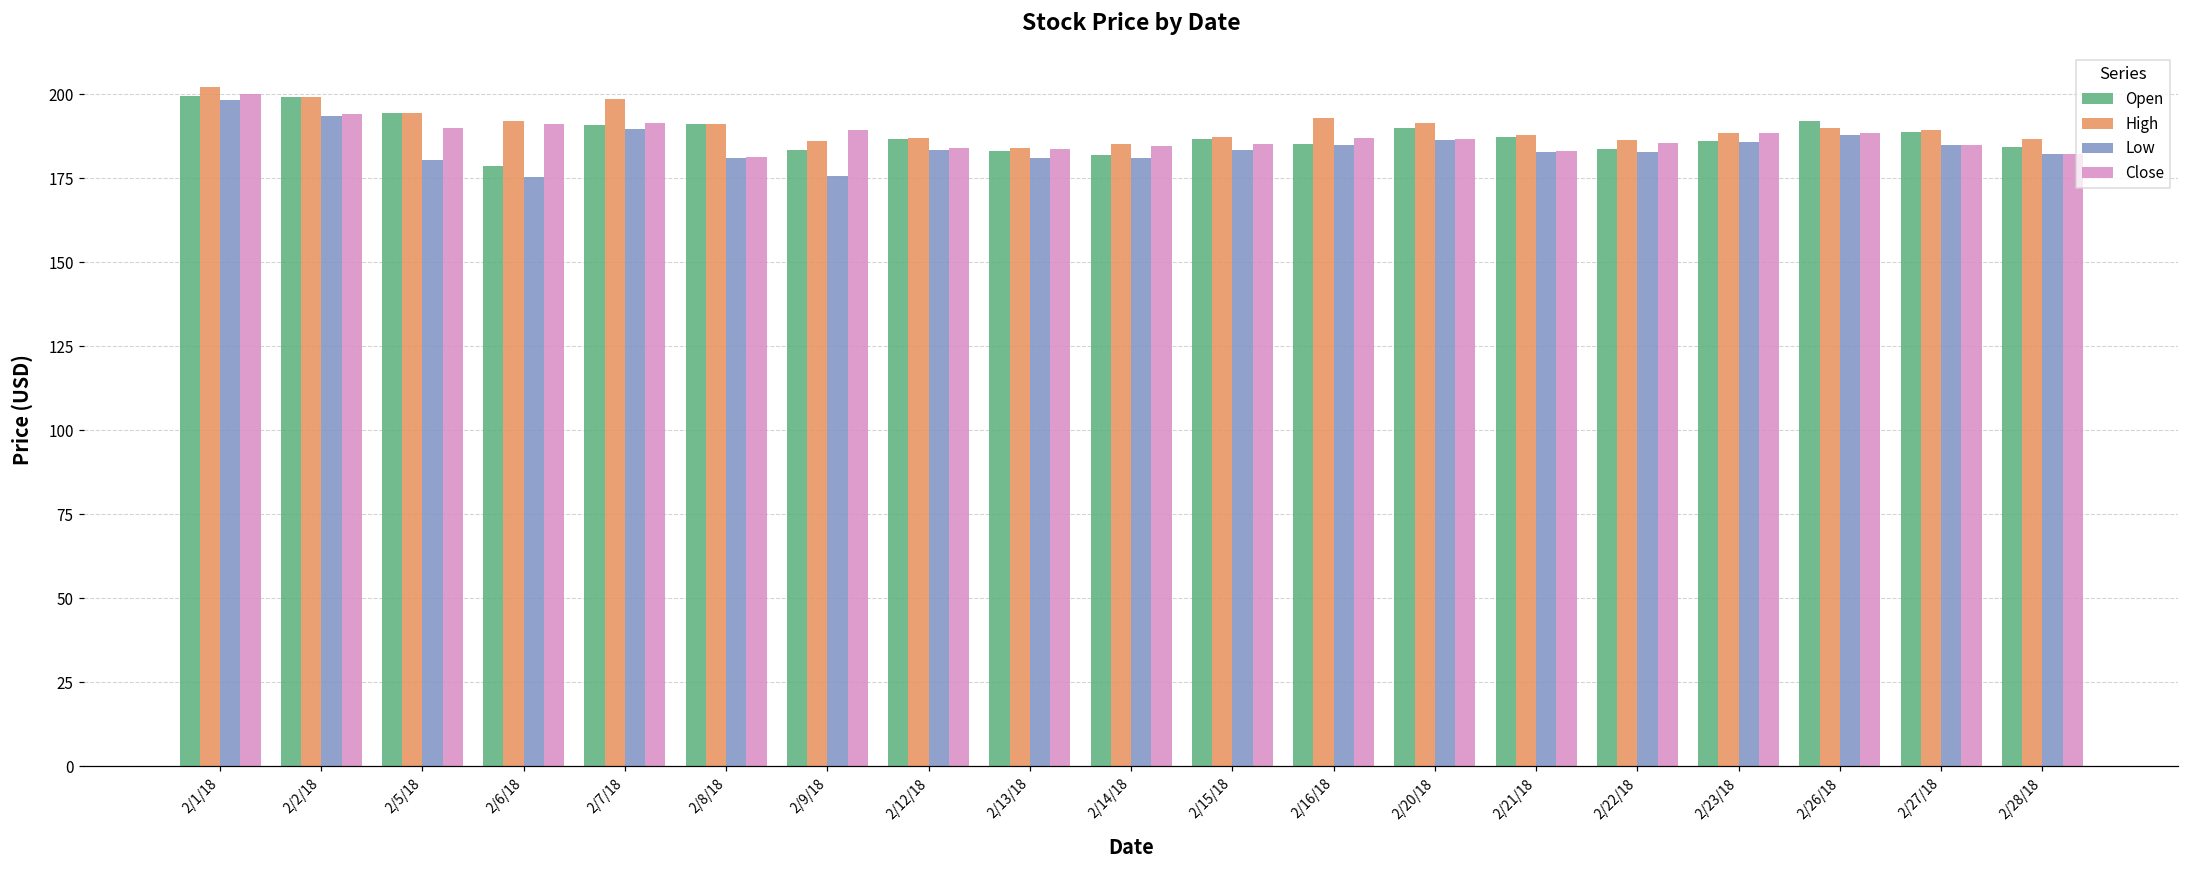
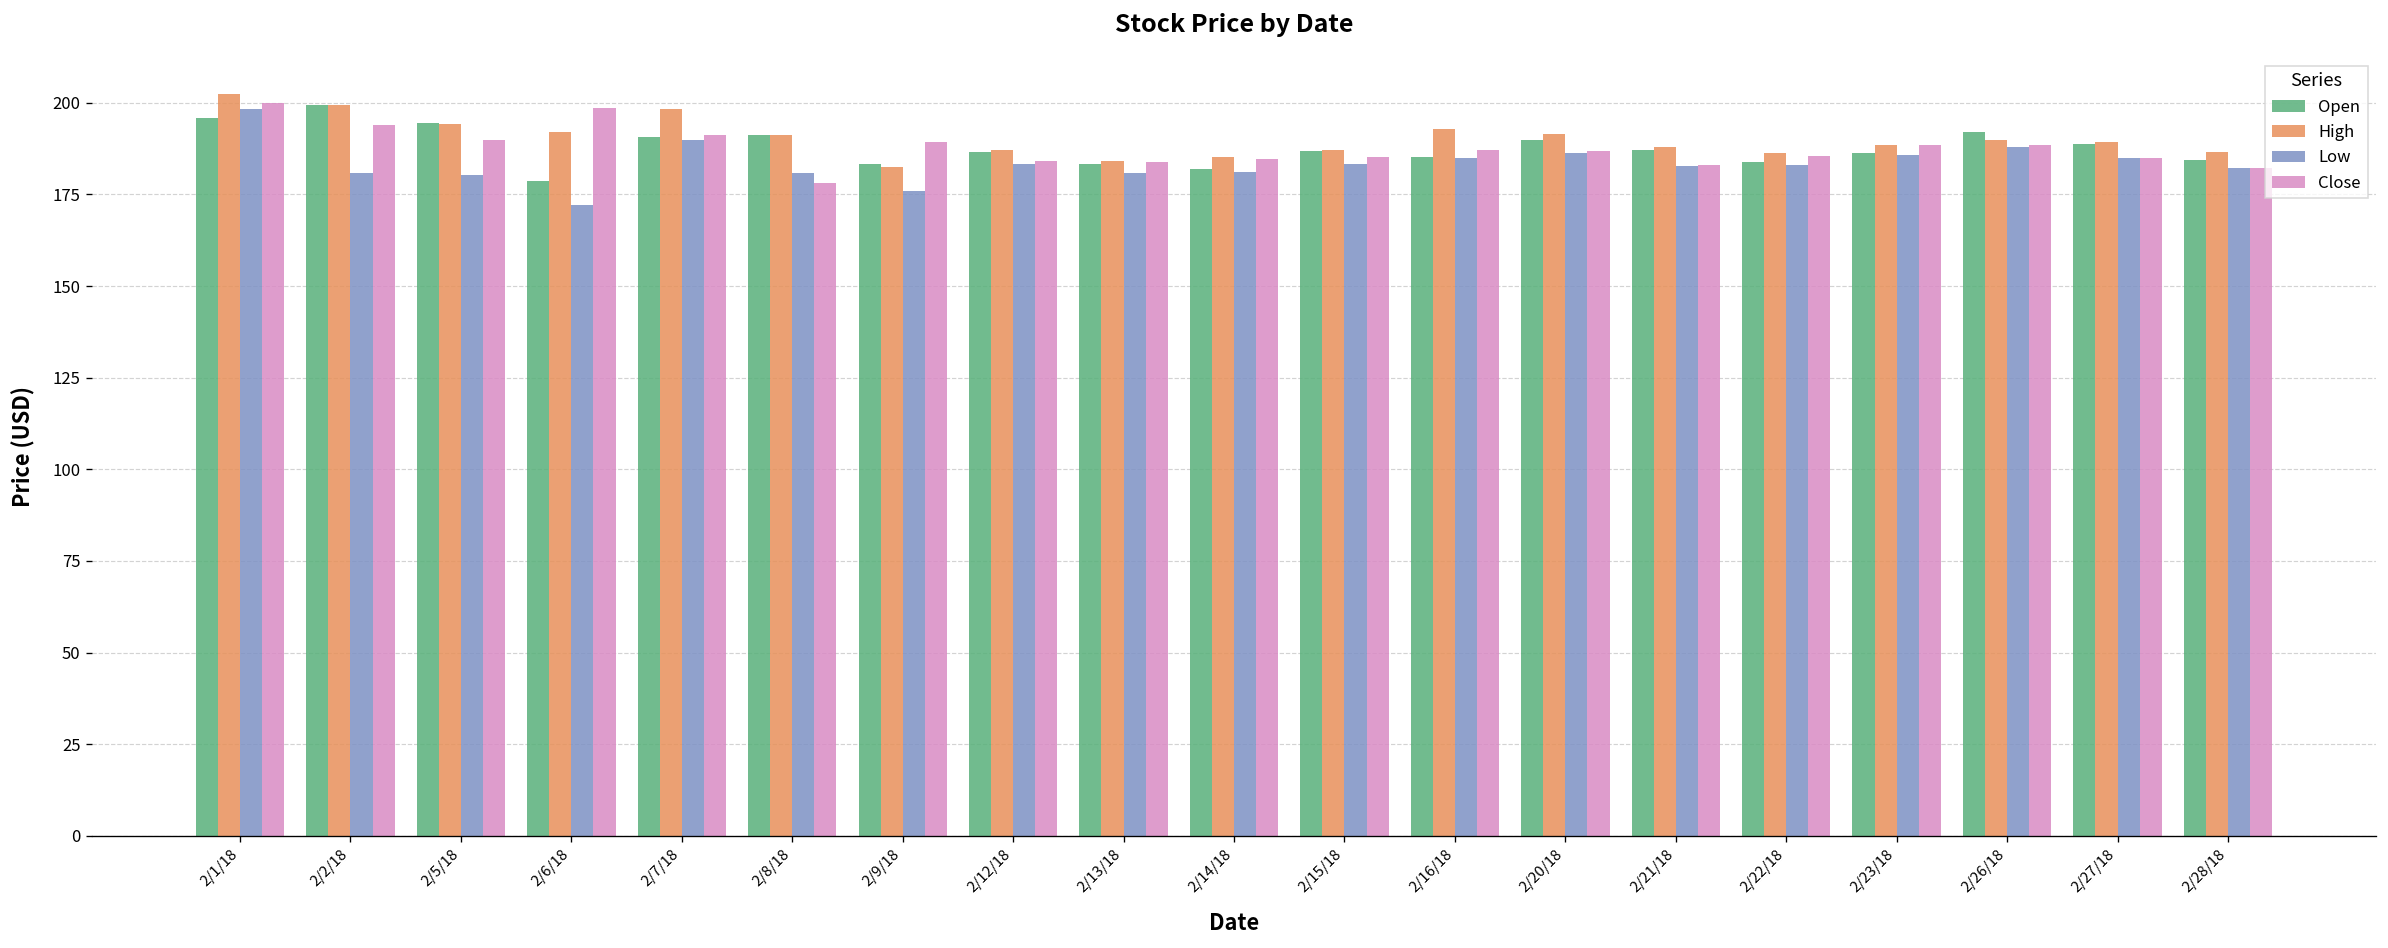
  {
    "Open": {
-     "2/1/18": 199,
+     "2/1/18": 196,
      "2/2/18": 199,
      "2/5/18": 194,
      "2/6/18": 179,
      "2/7/18": 191,
      "2/8/18": 191,
      "2/9/18": 183,
      "2/12/18": 187,
      "2/13/18": 183,
      "2/14/18": 182,
      "2/15/18": 187,
      "2/16/18": 185,
      "2/20/18": 190,
      "2/21/18": 187,
      "2/22/18": 184,
      "2/23/18": 186,
      "2/26/18": 192,
      "2/27/18": 189,
      "2/28/18": 184
    },
    "High": {
      "2/1/18": 202,
      "2/2/18": 199,
      "2/5/18": 194,
      "2/6/18": 192,
      "2/7/18": 198,
      "2/8/18": 191,
-     "2/9/18": 186,
+     "2/9/18": 183,
      "2/12/18": 187,
      "2/13/18": 184,
      "2/14/18": 185,
      "2/15/18": 187,
      "2/16/18": 193,
      "2/20/18": 191,
      "2/21/18": 188,
      "2/22/18": 186,
      "2/23/18": 188,
      "2/26/18": 190,
      "2/27/18": 189,
      "2/28/18": 187
    },
    "Low": {
      "2/1/18": 198,
-     "2/2/18": 193,
+     "2/2/18": 181,
      "2/5/18": 180,
-     "2/6/18": 175,
+     "2/6/18": 172,
      "2/7/18": 190,
      "2/8/18": 181,
      "2/9/18": 176,
      "2/12/18": 183,
      "2/13/18": 181,
      "2/14/18": 181,
      "2/15/18": 183,
      "2/16/18": 185,
      "2/20/18": 186,
      "2/21/18": 183,
      "2/22/18": 183,
      "2/23/18": 186,
      "2/26/18": 188,
      "2/27/18": 185,
      "2/28/18": 182
    },
    "Close": {
      "2/1/18": 200,
      "2/2/18": 194,
      "2/5/18": 190,
-     "2/6/18": 191,
+     "2/6/18": 198,
      "2/7/18": 191,
-     "2/8/18": 181,
+     "2/8/18": 178,
      "2/9/18": 189,
      "2/12/18": 184,
      "2/13/18": 184,
      "2/14/18": 185,
      "2/15/18": 185,
      "2/16/18": 187,
      "2/20/18": 187,
      "2/21/18": 183,
      "2/22/18": 185,
      "2/23/18": 188,
      "2/26/18": 188,
      "2/27/18": 185,
      "2/28/18": 182
    }
  }
